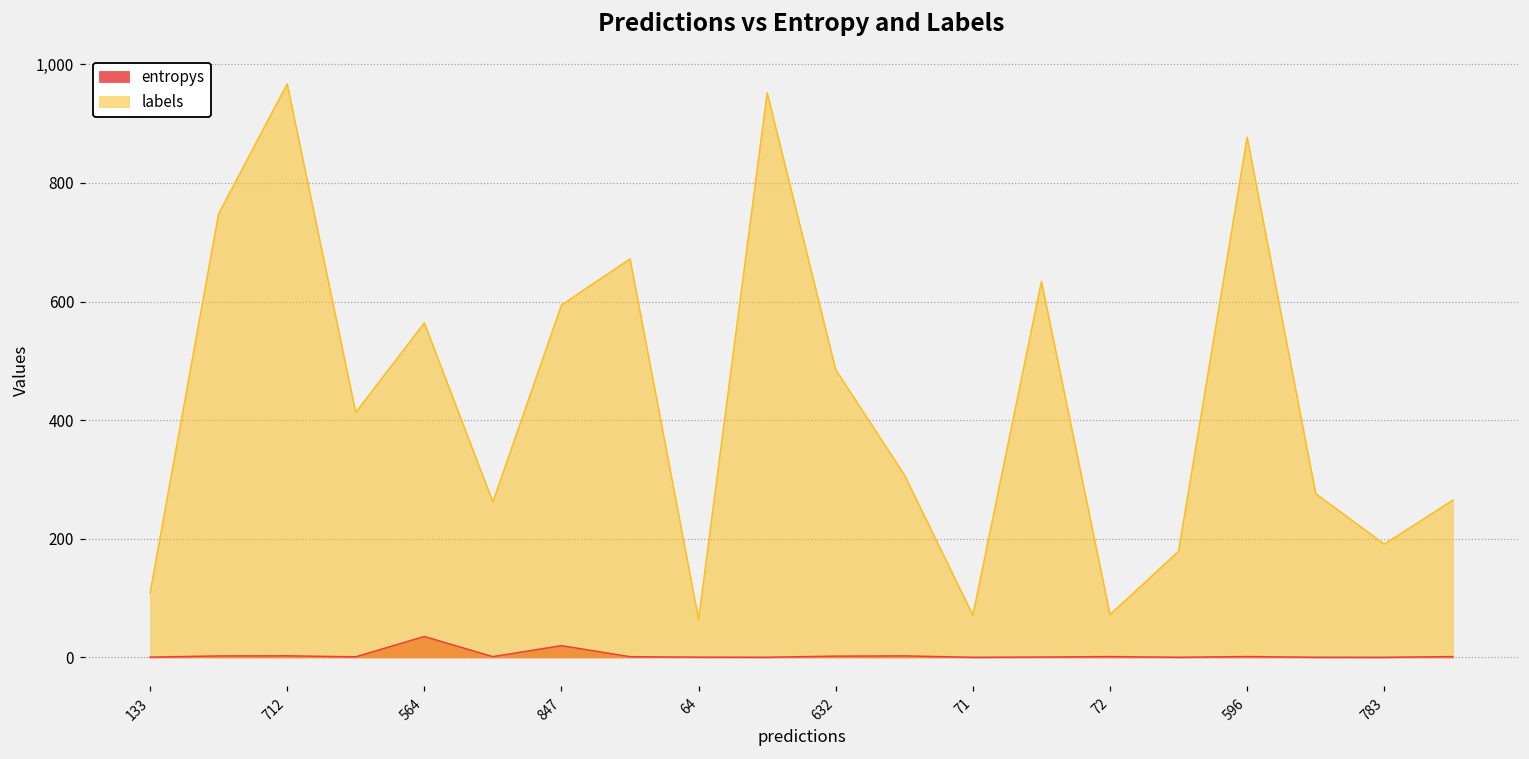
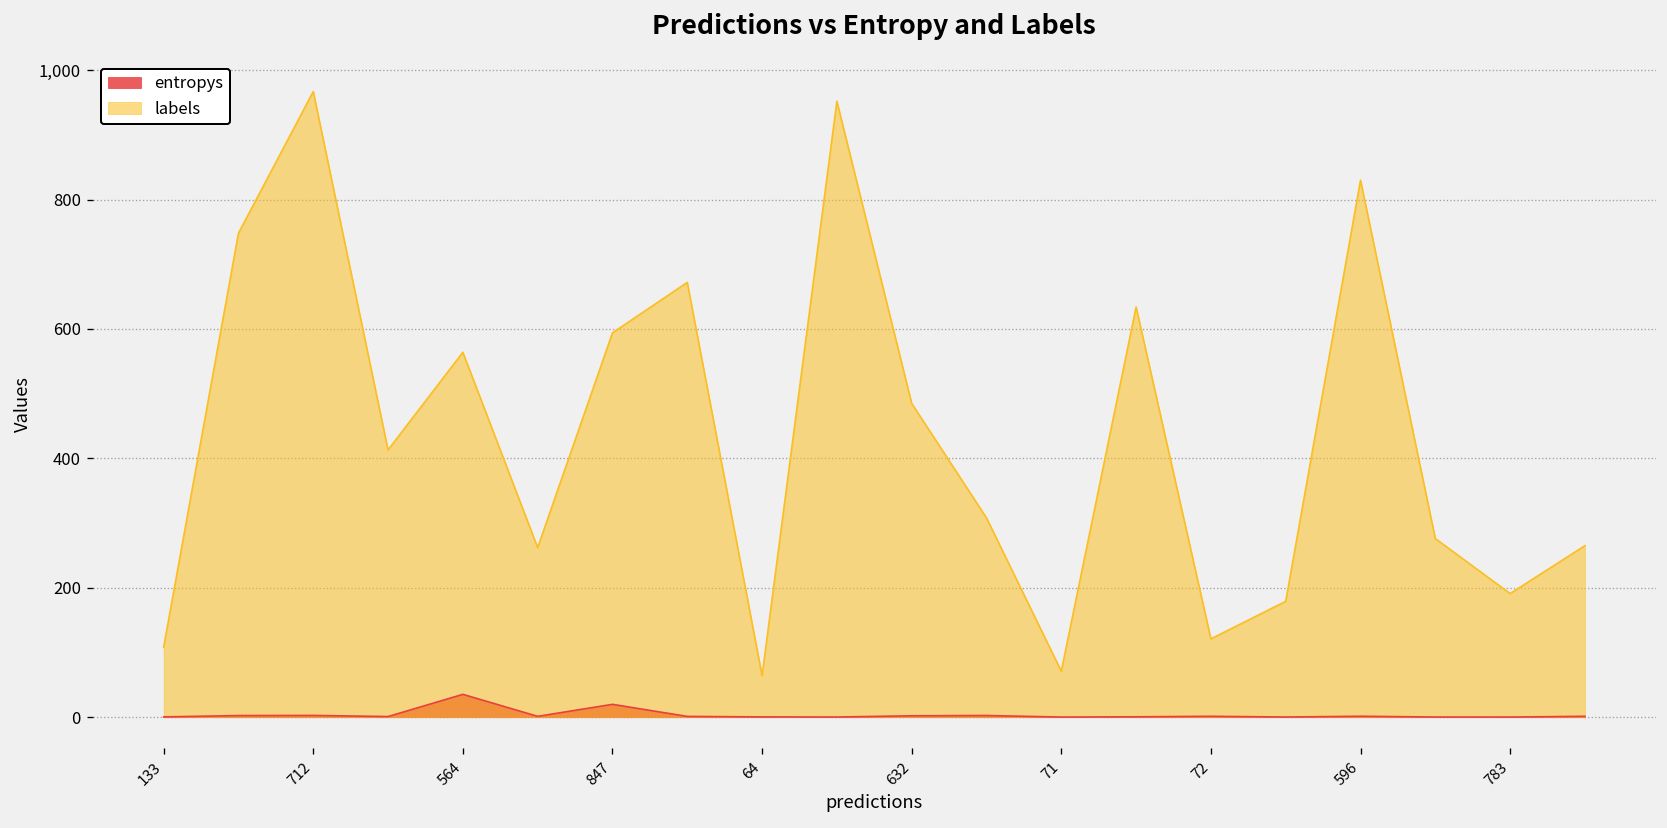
  {
    "entropys": {
      "133": 0,
      "712": 0,
      "564": 40,
      "847": 20,
      "64": 0,
      "632": 0,
      "71": 0,
      "72": 0,
      "596": 0,
      "783": 0
    },
    "labels": {
      "133": 110,
      "712": 970,
      "564": 560,
      "847": 590,
      "64": 60,
      "632": 490,
      "71": 70,
-     "72": 70,
-     "596": 880,
+     "72": 120,
+     "596": 830,
      "783": 190
    }
  }
